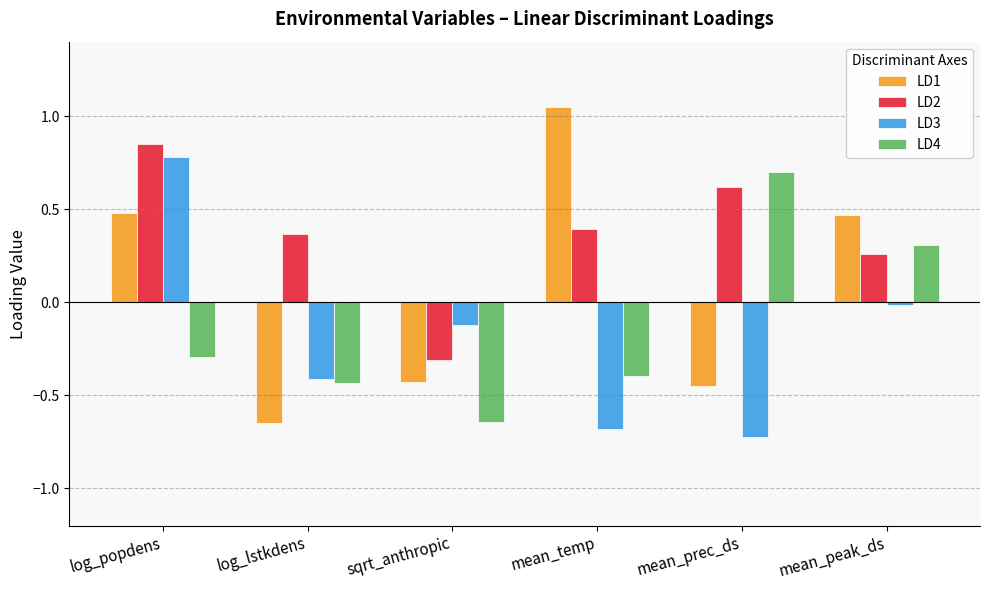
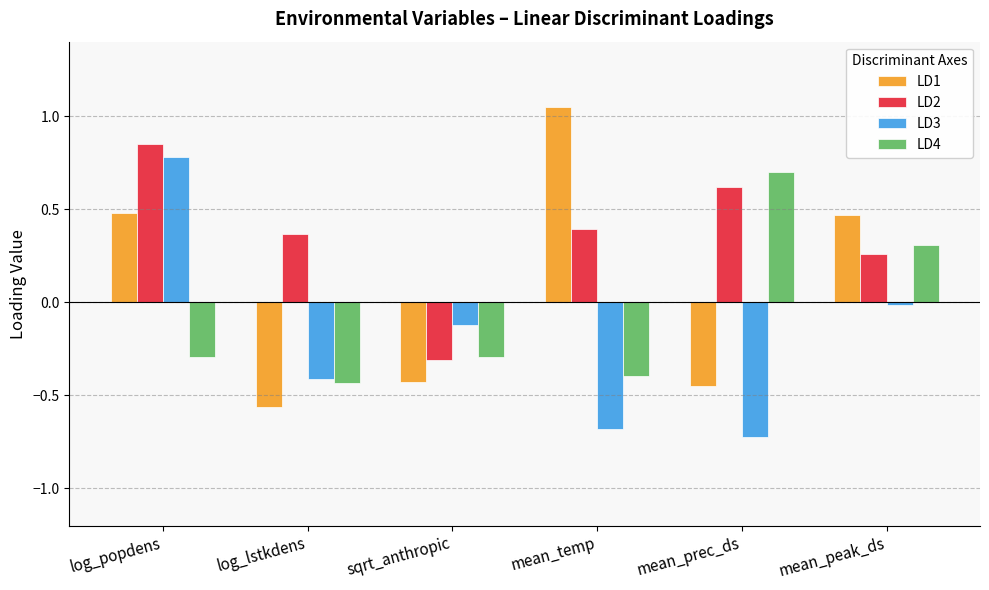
  {
    "LD1": {
      "log_popdens": 0.48,
-     "log_lstkdens": -0.65,
+     "log_lstkdens": -0.56,
      "sqrt_anthropic": -0.43,
      "mean_temp": 1.05,
      "mean_prec_ds": -0.45,
      "mean_peak_ds": 0.47
    },
    "LD2": {
      "log_popdens": 0.85,
      "log_lstkdens": 0.36,
      "sqrt_anthropic": -0.31,
      "mean_temp": 0.39,
      "mean_prec_ds": 0.62,
      "mean_peak_ds": 0.26
    },
    "LD3": {
      "log_popdens": 0.78,
      "log_lstkdens": -0.41,
      "sqrt_anthropic": -0.12,
      "mean_temp": -0.68,
      "mean_prec_ds": -0.72
    },
    "LD4": {
      "log_popdens": -0.29,
      "log_lstkdens": -0.44,
-     "sqrt_anthropic": -0.64,
+     "sqrt_anthropic": -0.29,
      "mean_temp": -0.40,
      "mean_prec_ds": 0.70,
      "mean_peak_ds": 0.31
    }
  }
